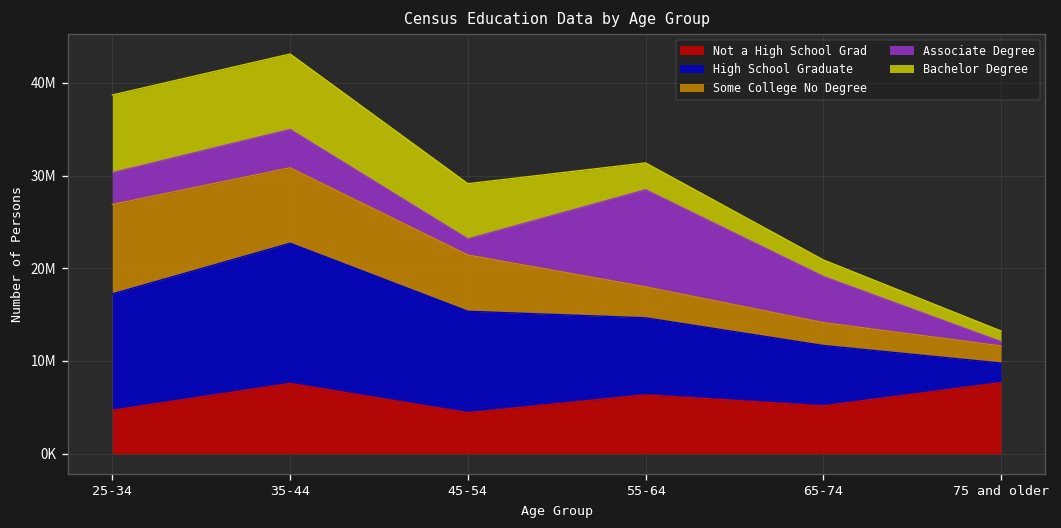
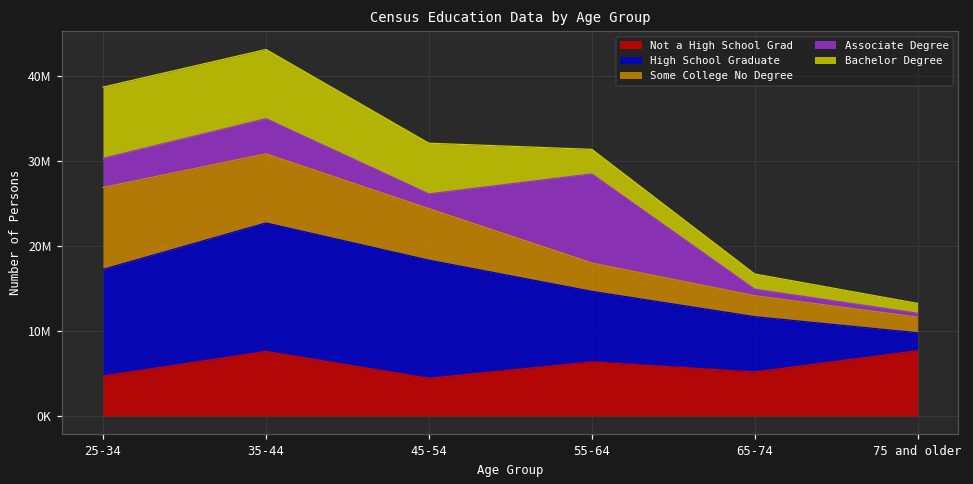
  {
    "Not a High School Grad": {
      "25-34": 5000000,
      "35-44": 8000000,
      "45-54": 4000000,
      "55-64": 6000000,
      "65-74": 5000000,
      "75 and older": 8000000
    },
    "High School Graduate": {
      "25-34": 13000000,
      "35-44": 15000000,
-     "45-54": 11000000,
+     "45-54": 14000000,
      "55-64": 8000000,
      "65-74": 7000000,
      "75 and older": 2000000
    },
    "Some College No Degree": {
      "25-34": 10000000,
      "35-44": 8000000,
      "45-54": 6000000,
      "55-64": 3000000,
      "65-74": 2000000,
      "75 and older": 2000000
    },
    "Associate Degree": {
      "25-34": 3000000,
      "35-44": 4000000,
      "45-54": 2000000,
      "55-64": 10000000,
-     "65-74": 5000000,
+     "65-74": 1000000,
      "75 and older": 0
    },
    "Bachelor Degree": {
      "25-34": 8000000,
      "35-44": 8000000,
      "45-54": 6000000,
      "55-64": 3000000,
      "65-74": 2000000,
      "75 and older": 1000000
    }
  }
